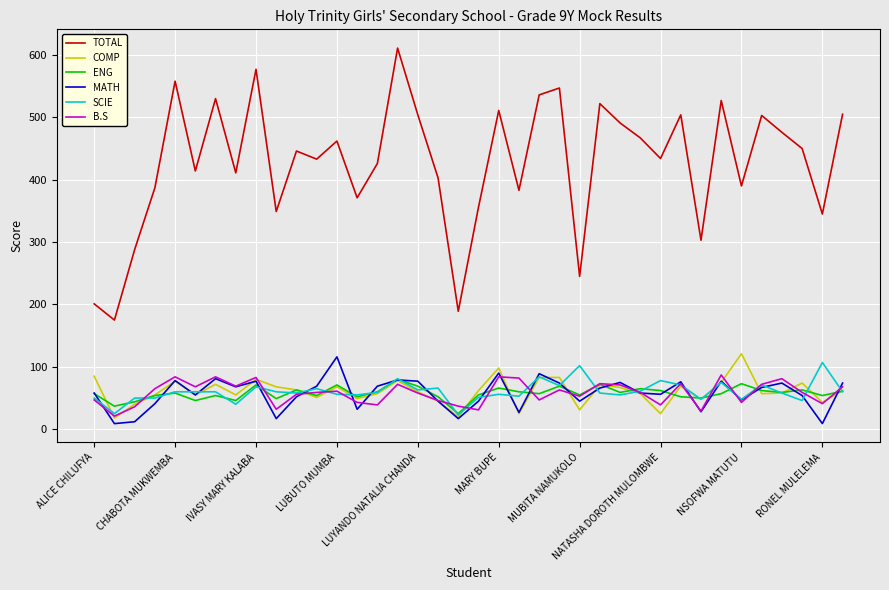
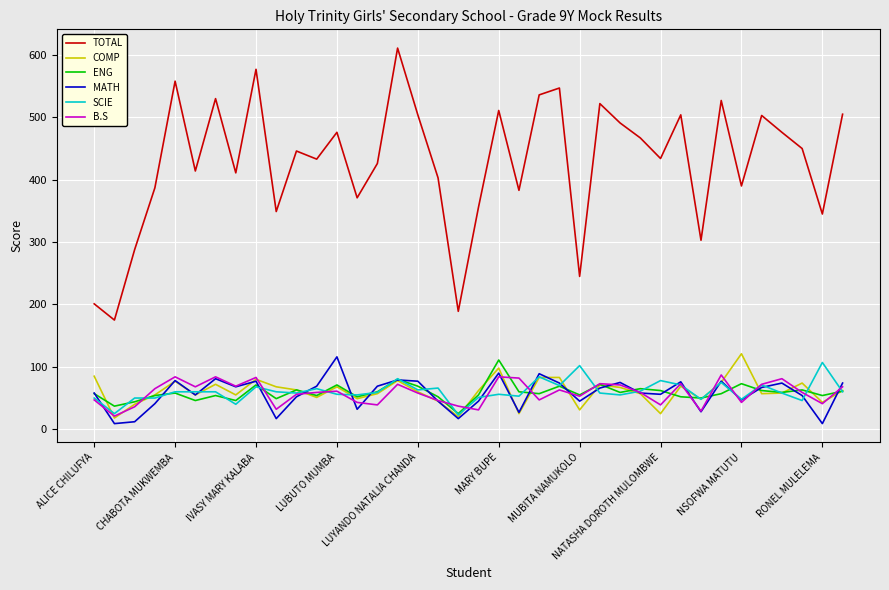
  {
    "TOTAL": {
      "ALICE CHILUFYA": 200,
      "CHABOTA MUKWEMBA": 560,
      "IVASY MARY KALABA": 580,
-     "LUBUTO MUMBA": 460,
+     "LUBUTO MUMBA": 480,
      "LUYANDO NATALIA CHANDA": 500,
      "MARY BUPE": 510,
      "MUBITA NAMUKOLO": 250,
      "NATASHA DOROTH MULOMBWE": 430,
      "NSOFWA MATUTU": 390,
      "RONEL MULELEMA": 350
    },
    "COMP": {
      "ALICE CHILUFYA": 90,
      "MARY BUPE": 100,
      "MUBITA NAMUKOLO": 30,
      "NATASHA DOROTH MULOMBWE": 30,
      "NSOFWA MATUTU": 120
    },
    "ENG": {
      "LUYANDO NATALIA CHANDA": 70,
-     "MARY BUPE": 70,
+     "MARY BUPE": 110,
      "NATASHA DOROTH MULOMBWE": 60,
      "NSOFWA MATUTU": 70,
      "RONEL MULELEMA": 50
    },
    "MATH": {
      "LUBUTO MUMBA": 120,
      "LUYANDO NATALIA CHANDA": 80,
      "MARY BUPE": 90,
      "MUBITA NAMUKOLO": 50,
      "NATASHA DOROTH MULOMBWE": 60,
      "RONEL MULELEMA": 10
    },
    "SCIE": {
      "LUBUTO MUMBA": 60,
      "MARY BUPE": 60,
      "MUBITA NAMUKOLO": 100,
      "NATASHA DOROTH MULOMBWE": 80,
      "RONEL MULELEMA": 110
    },
    "B.S": {
      "CHABOTA MUKWEMBA": 80,
      "LUBUTO MUMBA": 60,
      "MARY BUPE": 80,
      "NATASHA DOROTH MULOMBWE": 40
    }
  }
